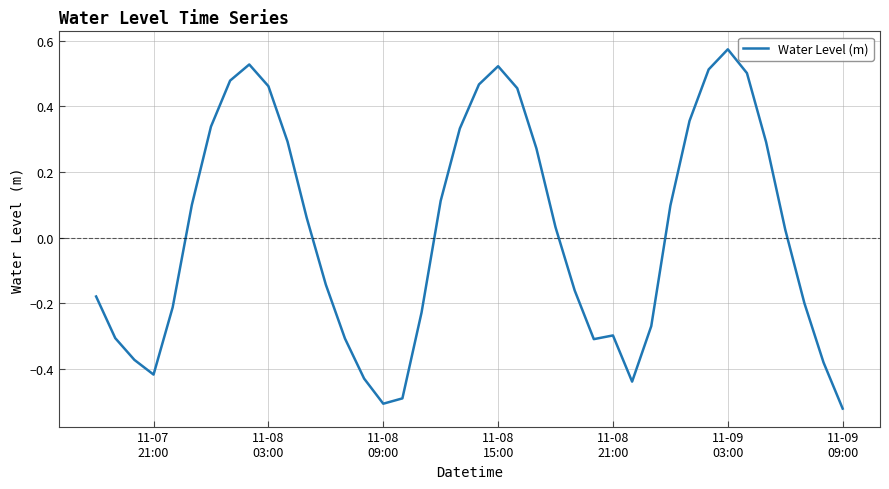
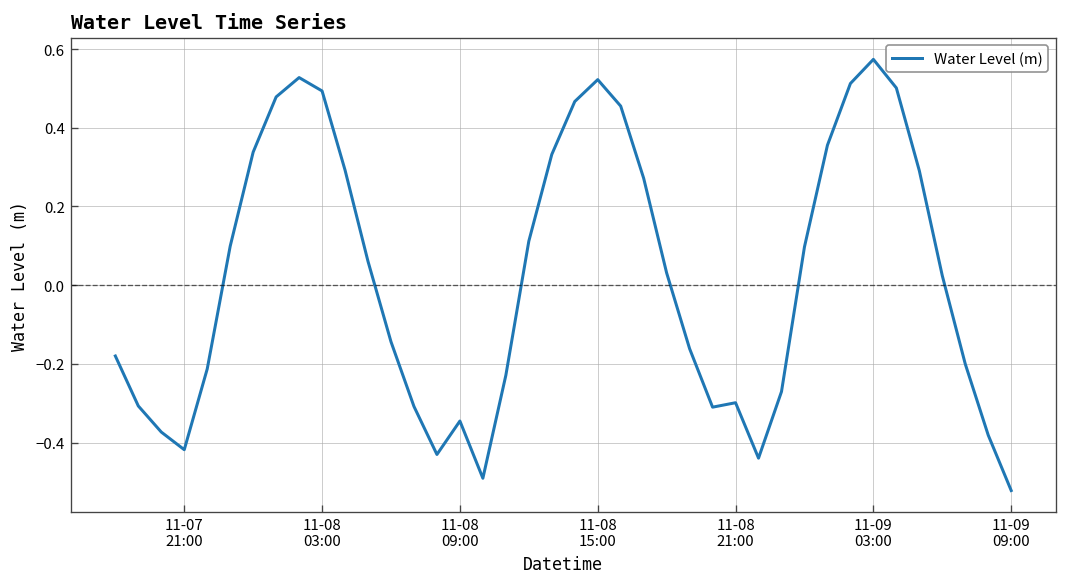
  {
    "11-07 21:00": -0.42,
-   "11-08 03:00": 0.46,
-   "11-08 09:00": -0.51,
+   "11-08 03:00": 0.49,
+   "11-08 09:00": -0.34,
    "11-08 15:00": 0.52,
    "11-08 21:00": -0.30,
    "11-09 03:00": 0.57,
    "11-09 09:00": -0.52
  }
